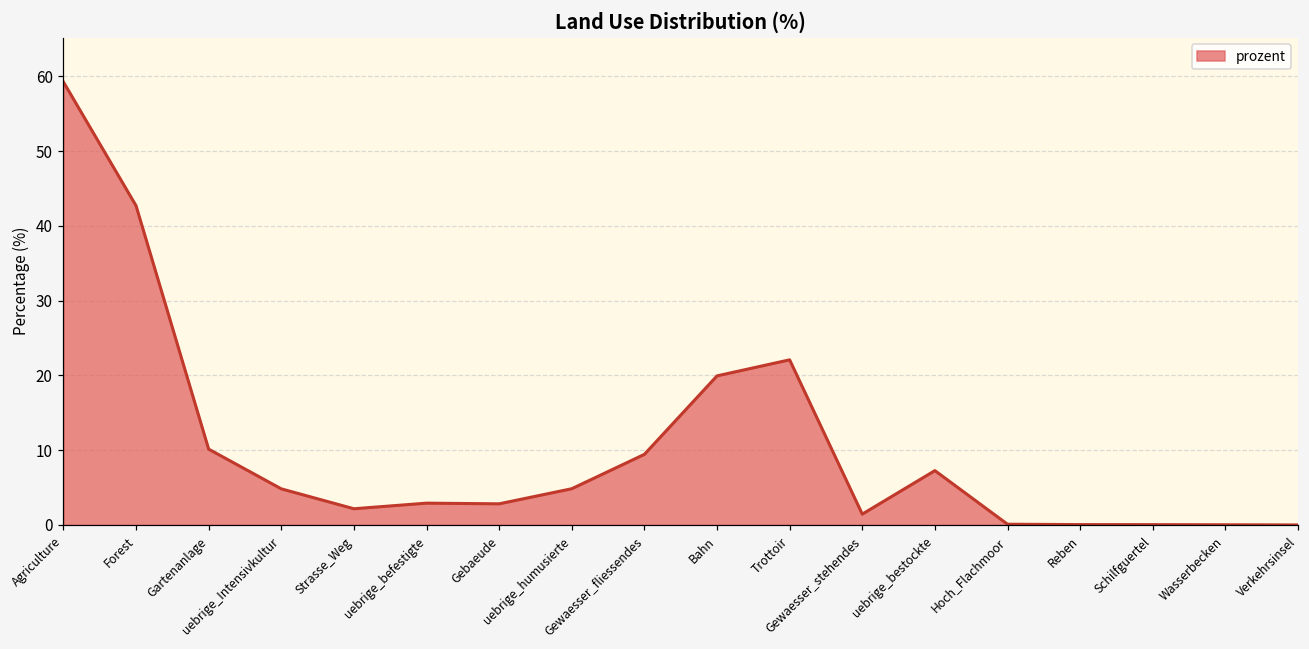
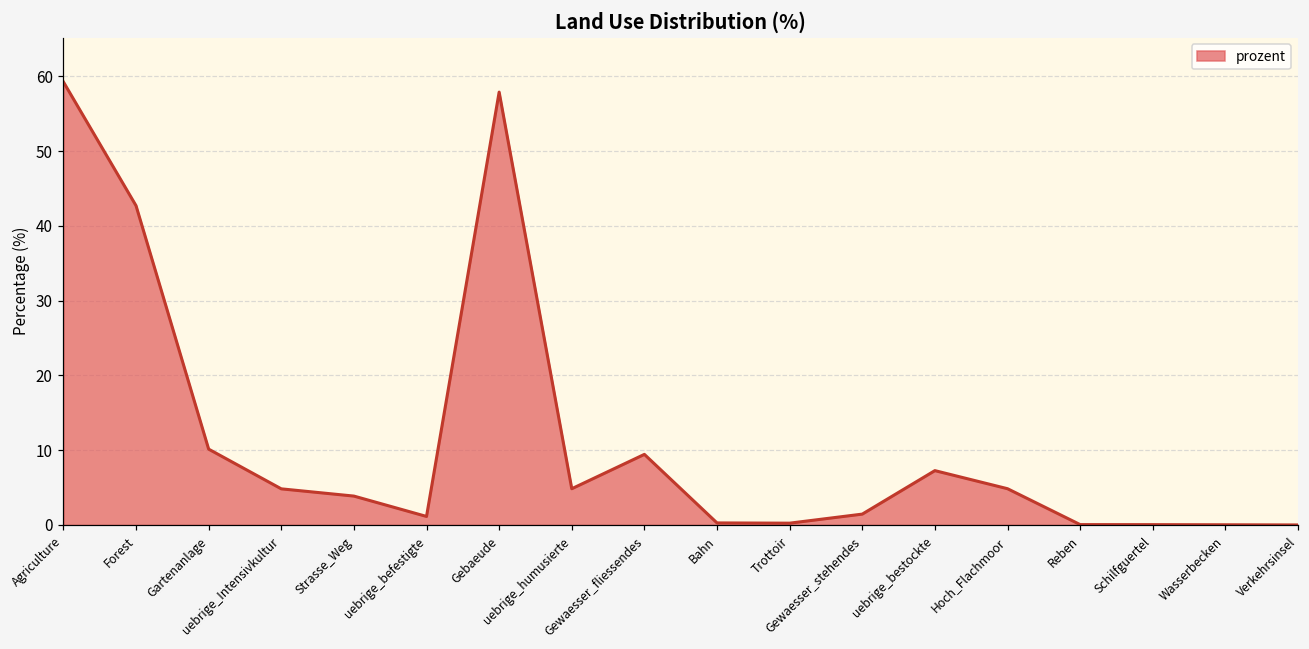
  {
    "Agriculture": 59,
    "Forest": 43,
    "Gartenanlage": 10,
    "uebrige_Intensivkultur": 5,
-   "Strasse_Weg": 2,
-   "uebrige_befestigte": 3,
-   "Gebaeude": 3,
+   "Strasse_Weg": 4,
+   "uebrige_befestigte": 1,
+   "Gebaeude": 58,
    "uebrige_humusierte": 5,
    "Gewaesser_fliessendes": 9,
-   "Bahn": 20,
-   "Trottoir": 22,
+   "Bahn": 0,
+   "Trottoir": 0,
    "Gewaesser_stehendes": 1,
    "uebrige_bestockte": 7,
-   "Hoch_Flachmoor": 0,
+   "Hoch_Flachmoor": 5,
    "Reben": 0,
    "Schilfguertel": 0,
    "Wasserbecken": 0,
    "Verkehrsinsel": 0
  }
